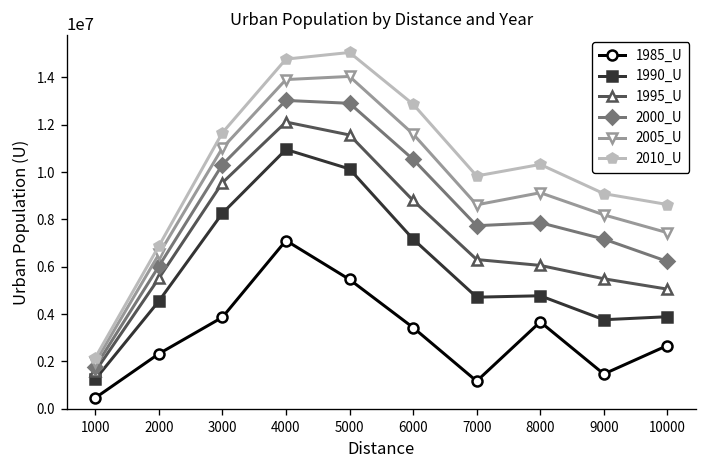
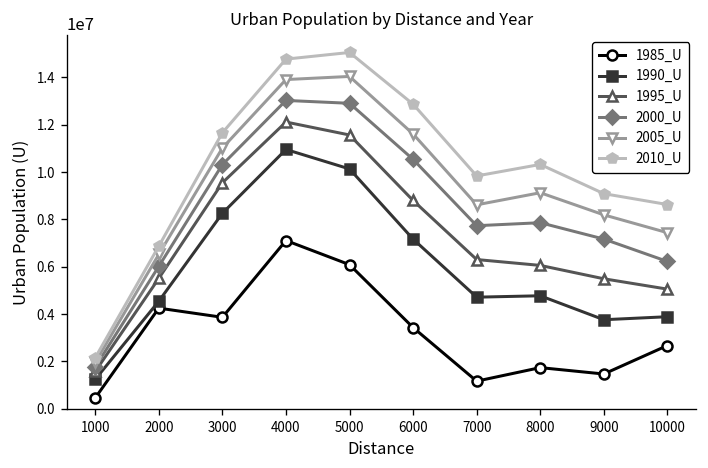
  {
    "1985_U": {
      "1000": 500000,
-     "2000": 2300000,
+     "2000": 4300000,
      "3000": 3900000,
      "4000": 7100000,
-     "5000": 5500000,
+     "5000": 6100000,
      "6000": 3400000,
      "7000": 1200000,
-     "8000": 3700000,
+     "8000": 1700000,
      "9000": 1500000,
      "10000": 2700000
    }
  }
